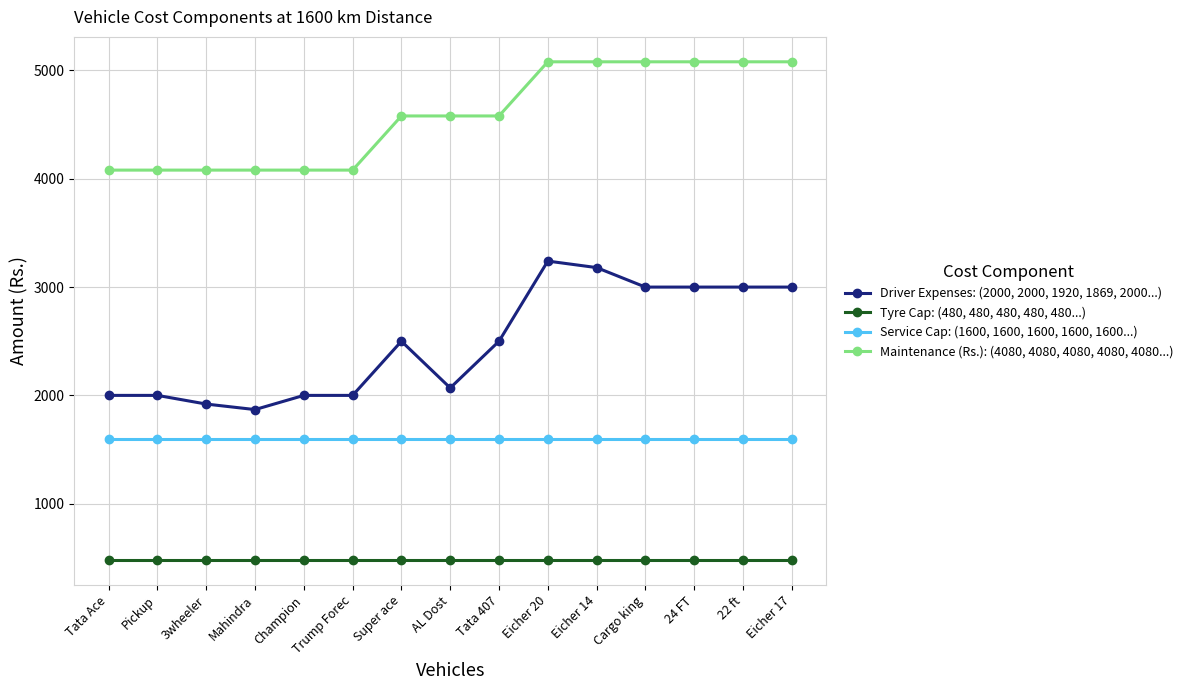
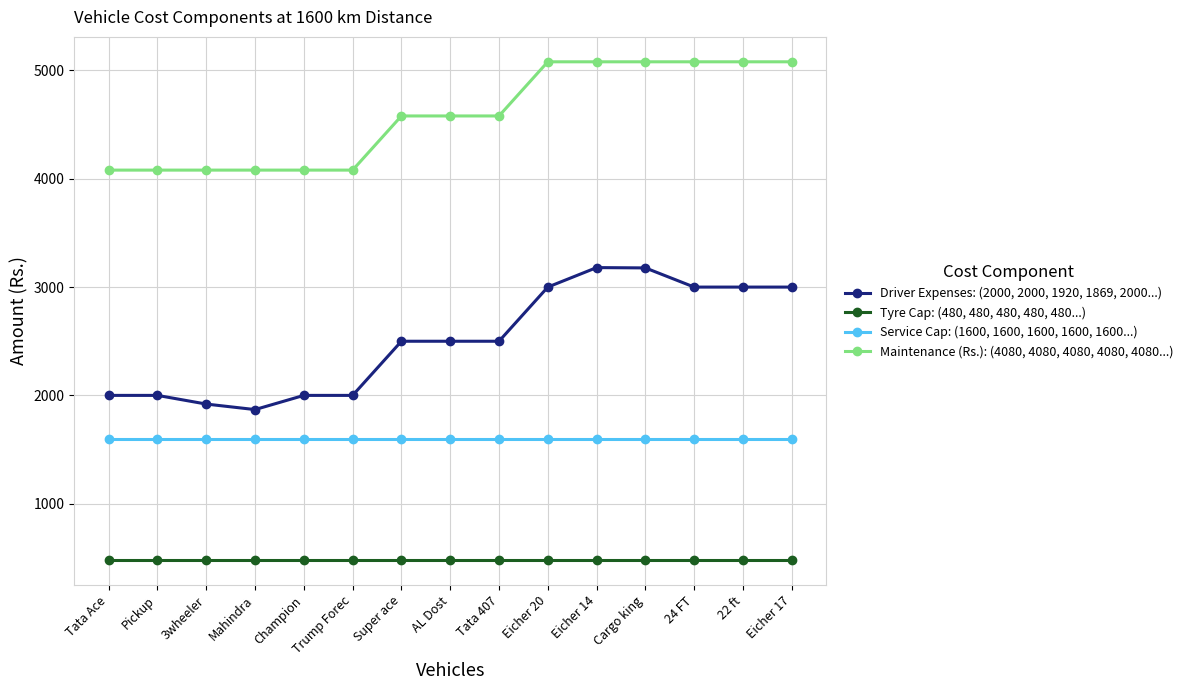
  {
    "Driver Expenses: (2000, 2000, 1920, 1869, 2000...)": {
      "Tata Ace": 2000,
      "Pickup": 2000,
      "3wheeler": 1920,
      "Mahindra": 1870,
      "Champion": 2000,
      "Trump Forec": 2000,
      "Super ace": 2500,
-     "AL Dost": 2070,
+     "AL Dost": 2500,
      "Tata 407": 2500,
-     "Eicher 20": 3240,
+     "Eicher 20": 3000,
      "Eicher 14": 3180,
-     "Cargo king": 3000,
+     "Cargo king": 3180,
      "24 FT": 3000,
      "22 ft": 3000,
      "Eicher 17": 3000
    },
    "Tyre Cap: (480, 480, 480, 480, 480...)": {
      "Tata Ace": 480,
      "Pickup": 480,
      "3wheeler": 480,
      "Mahindra": 480,
      "Champion": 480,
      "Trump Forec": 480,
      "Super ace": 480,
      "AL Dost": 480,
      "Tata 407": 480,
      "Eicher 20": 480,
      "Eicher 14": 480,
      "Cargo king": 480,
      "24 FT": 480,
      "22 ft": 480,
      "Eicher 17": 480
    },
    "Service Cap: (1600, 1600, 1600, 1600, 1600...)": {
      "Tata Ace": 1600,
      "Pickup": 1600,
      "3wheeler": 1600,
      "Mahindra": 1600,
      "Champion": 1600,
      "Trump Forec": 1600,
      "Super ace": 1600,
      "AL Dost": 1600,
      "Tata 407": 1600,
      "Eicher 20": 1600,
      "Eicher 14": 1600,
      "Cargo king": 1600,
      "24 FT": 1600,
      "22 ft": 1600,
      "Eicher 17": 1600
    },
    "Maintenance (Rs.): (4080, 4080, 4080, 4080, 4080...)": {
      "Tata Ace": 4080,
      "Pickup": 4080,
      "3wheeler": 4080,
      "Mahindra": 4080,
      "Champion": 4080,
      "Trump Forec": 4080,
      "Super ace": 4580,
      "AL Dost": 4580,
      "Tata 407": 4580,
      "Eicher 20": 5080,
      "Eicher 14": 5080,
      "Cargo king": 5080,
      "24 FT": 5080,
      "22 ft": 5080,
      "Eicher 17": 5080
    }
  }
